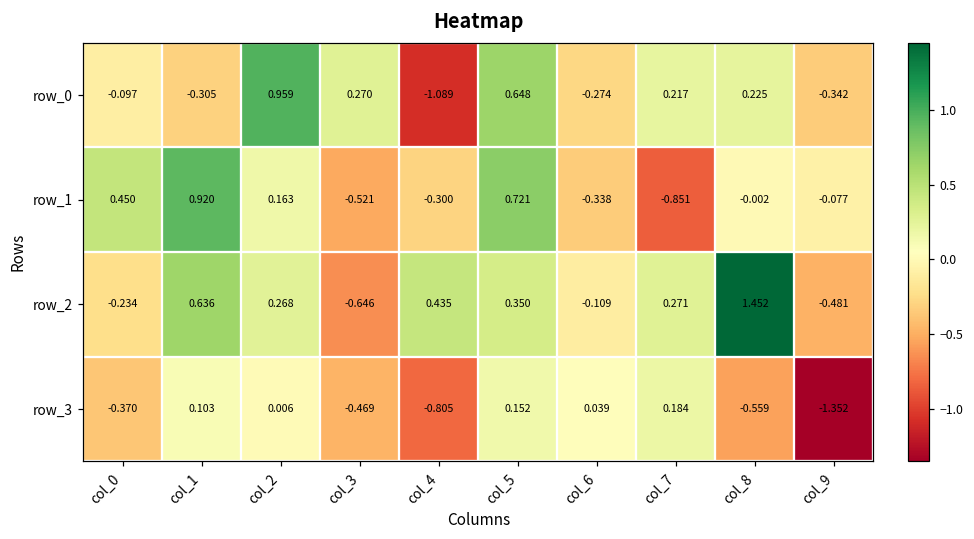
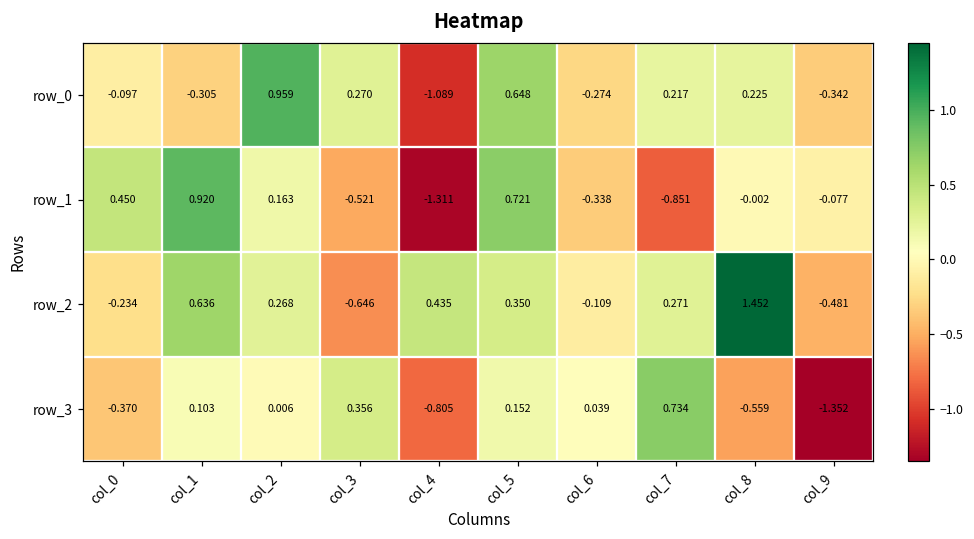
  {
    "row_0": {
      "col_0": -0.097,
      "col_1": -0.305,
      "col_2": 0.959,
      "col_3": 0.270,
      "col_4": -1.089,
      "col_5": 0.648,
      "col_6": -0.274,
      "col_7": 0.217,
      "col_8": 0.225,
      "col_9": -0.342
    },
    "row_1": {
      "col_0": 0.450,
      "col_1": 0.920,
      "col_2": 0.163,
      "col_3": -0.521,
-     "col_4": -0.300,
+     "col_4": -1.311,
      "col_5": 0.721,
      "col_6": -0.338,
      "col_7": -0.851,
      "col_8": -0.002,
      "col_9": -0.077
    },
    "row_2": {
      "col_0": -0.234,
      "col_1": 0.636,
      "col_2": 0.268,
      "col_3": -0.646,
      "col_4": 0.435,
      "col_5": 0.350,
      "col_6": -0.109,
      "col_7": 0.271,
      "col_8": 1.452,
      "col_9": -0.481
    },
    "row_3": {
      "col_0": -0.370,
      "col_1": 0.103,
      "col_2": 0.006,
-     "col_3": -0.469,
+     "col_3": 0.356,
      "col_4": -0.805,
      "col_5": 0.152,
      "col_6": 0.039,
-     "col_7": 0.184,
+     "col_7": 0.734,
      "col_8": -0.559,
      "col_9": -1.352
    }
  }
